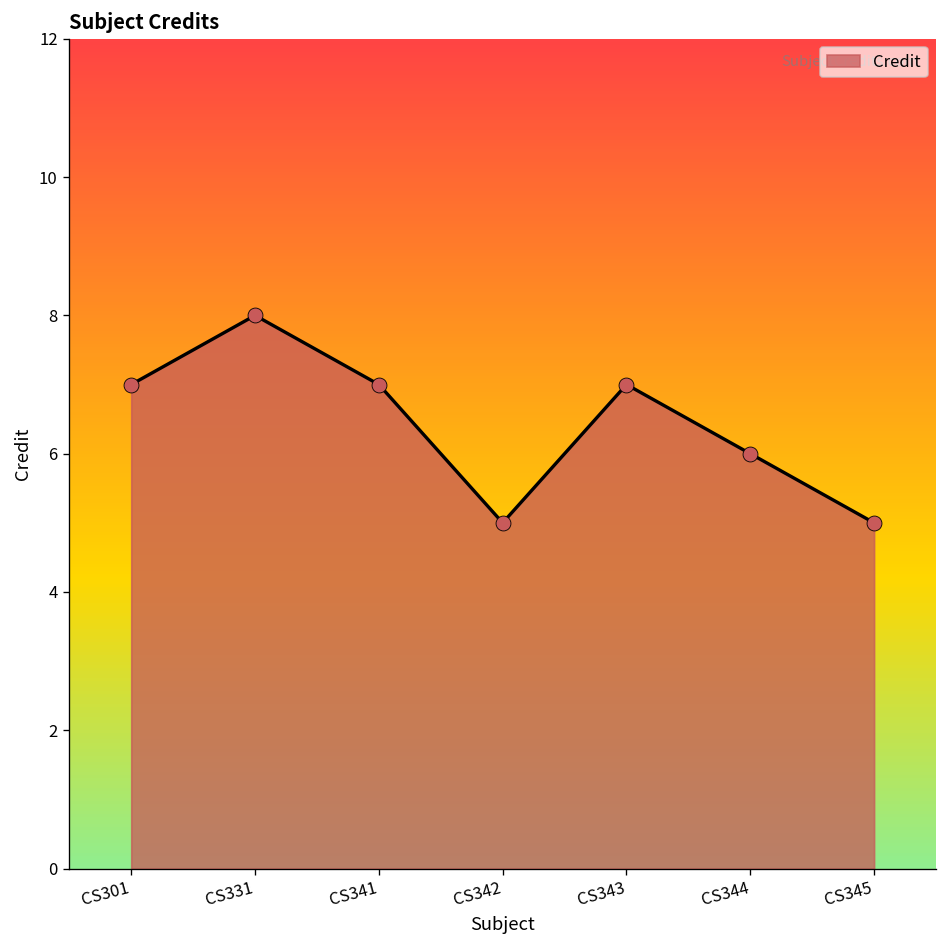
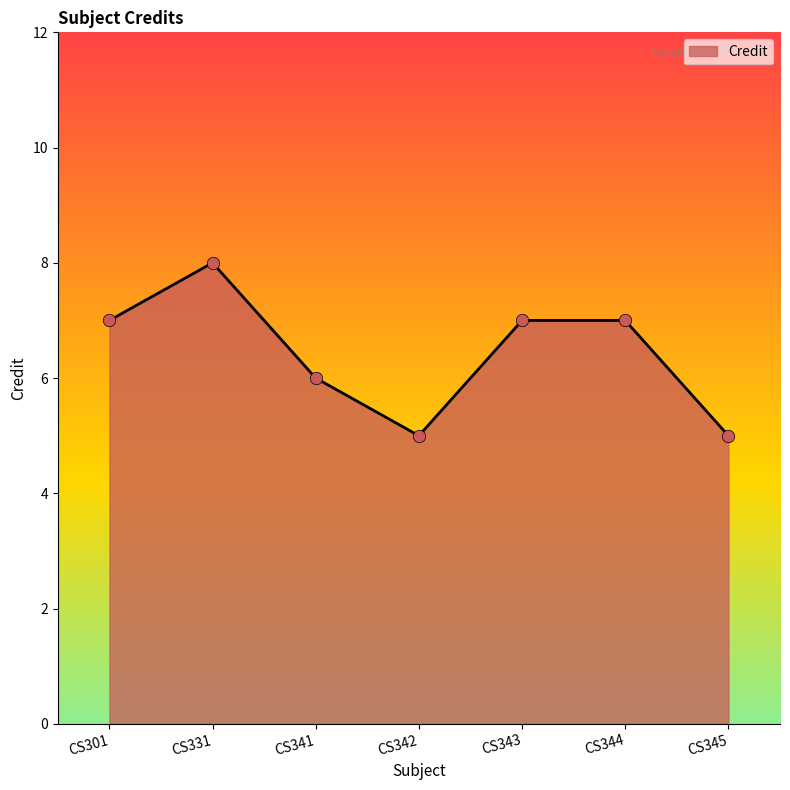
  {
    "CS301": 7,
    "CS331": 8,
-   "CS341": 7,
+   "CS341": 6,
    "CS342": 5,
    "CS343": 7,
-   "CS344": 6,
+   "CS344": 7,
    "CS345": 5
  }
